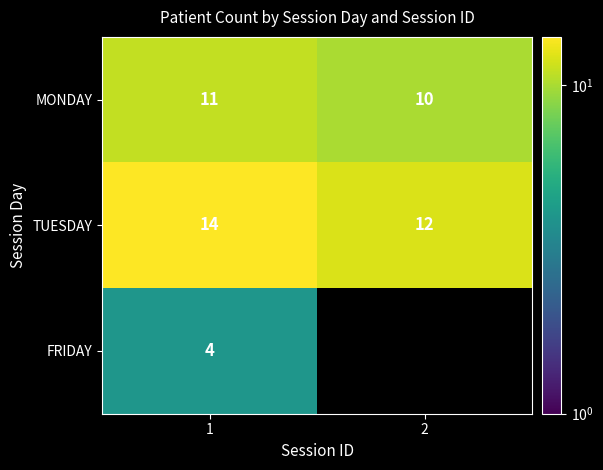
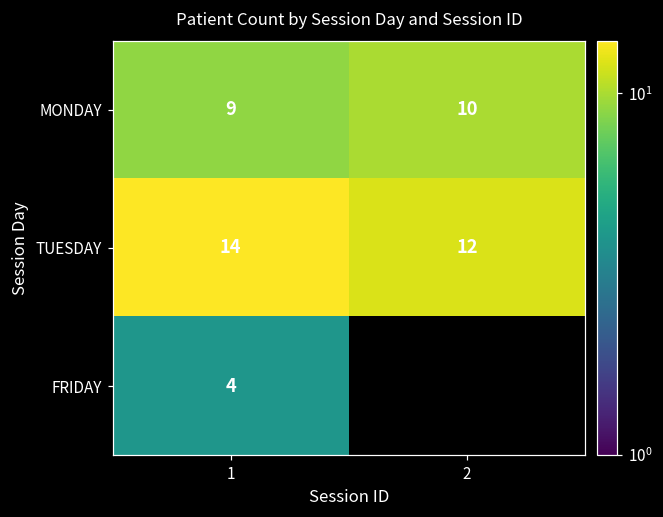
  {
    "MONDAY": {
-     "1": 11,
+     "1": 9,
      "2": 10
    },
    "TUESDAY": {
      "1": 14,
      "2": 12
    },
    "FRIDAY": {
      "1": 4
    }
  }
